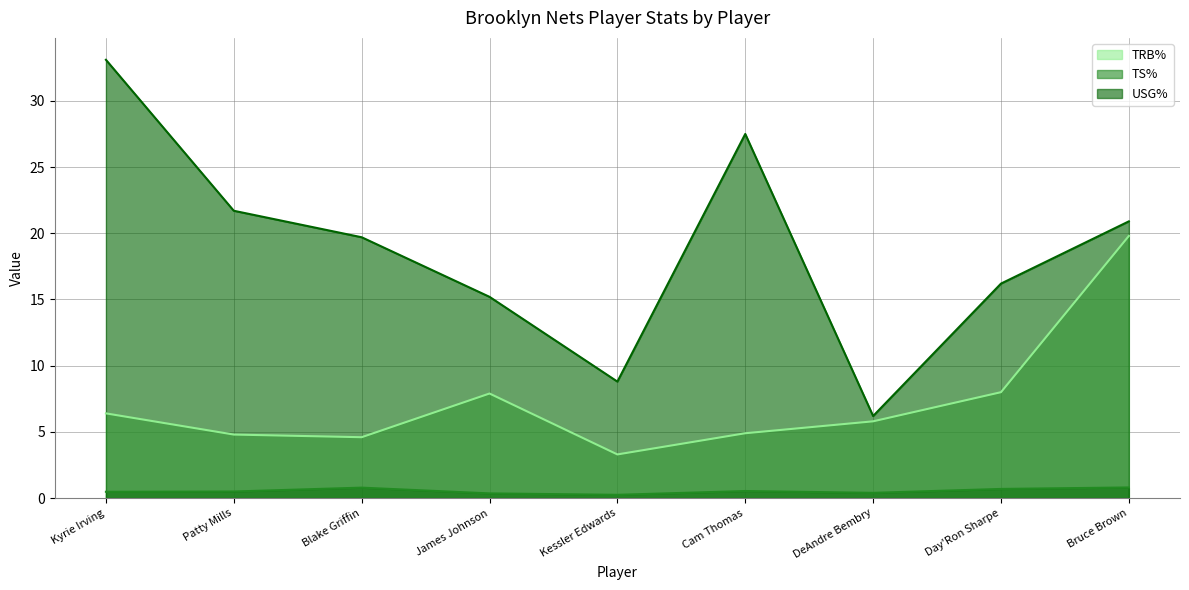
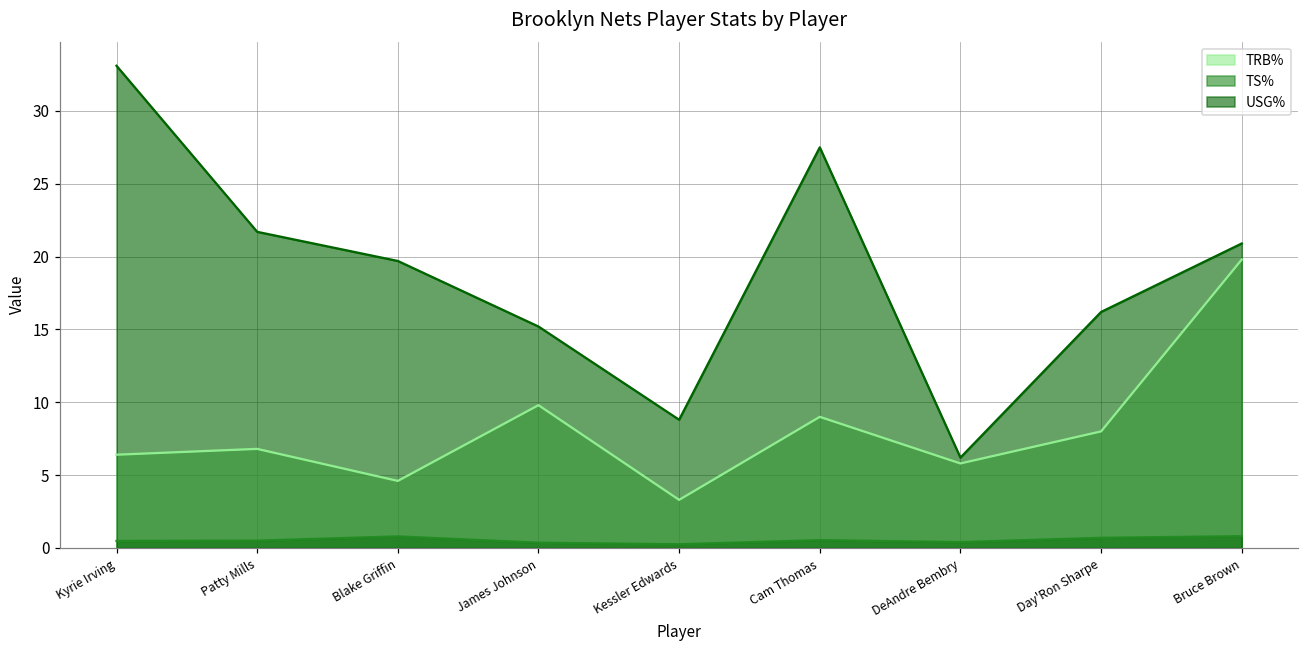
  {
    "TRB%": {
      "Kyrie Irving": 6.4,
-     "Patty Mills": 4.8,
+     "Patty Mills": 6.8,
      "Blake Griffin": 4.6,
-     "James Johnson": 7.9,
+     "James Johnson": 9.8,
      "Kessler Edwards": 3.3,
-     "Cam Thomas": 4.9,
+     "Cam Thomas": 9.0,
      "DeAndre Bembry": 5.8,
      "Day'Ron Sharpe": 8.0,
      "Bruce Brown": 19.8
    }
  }
